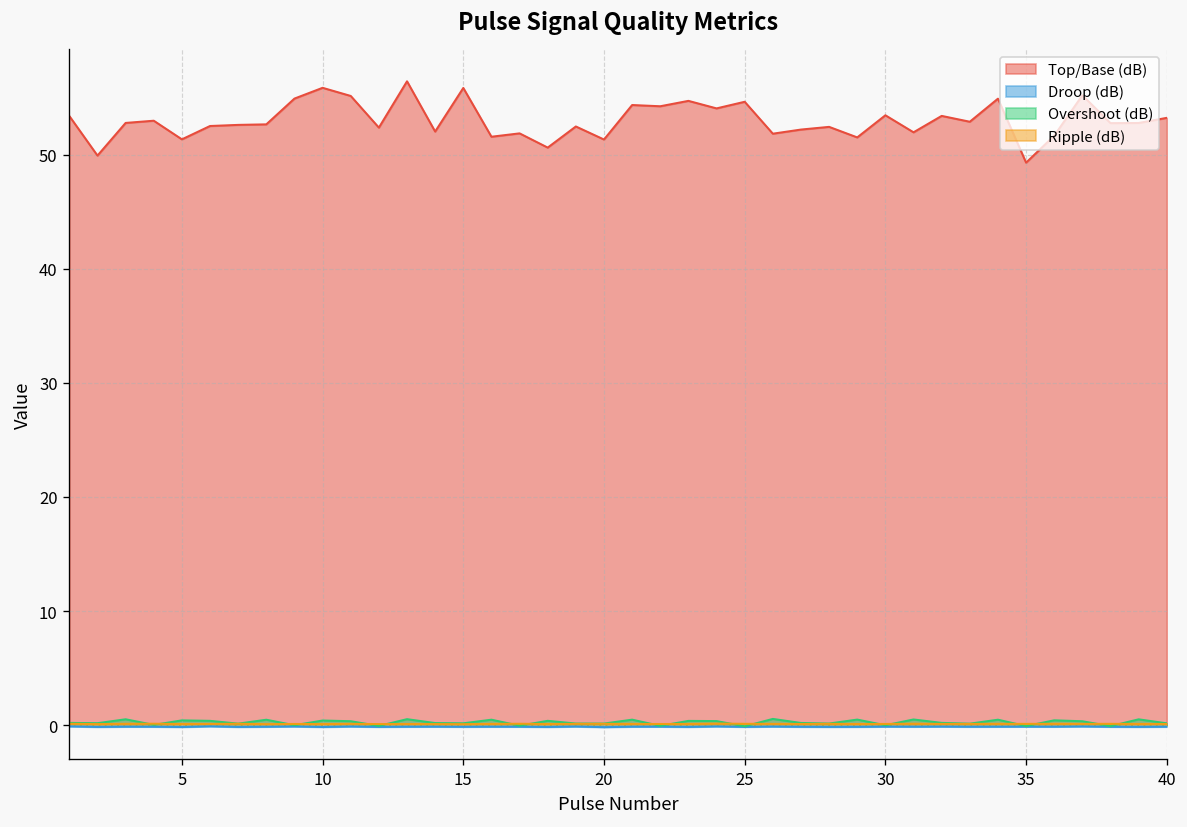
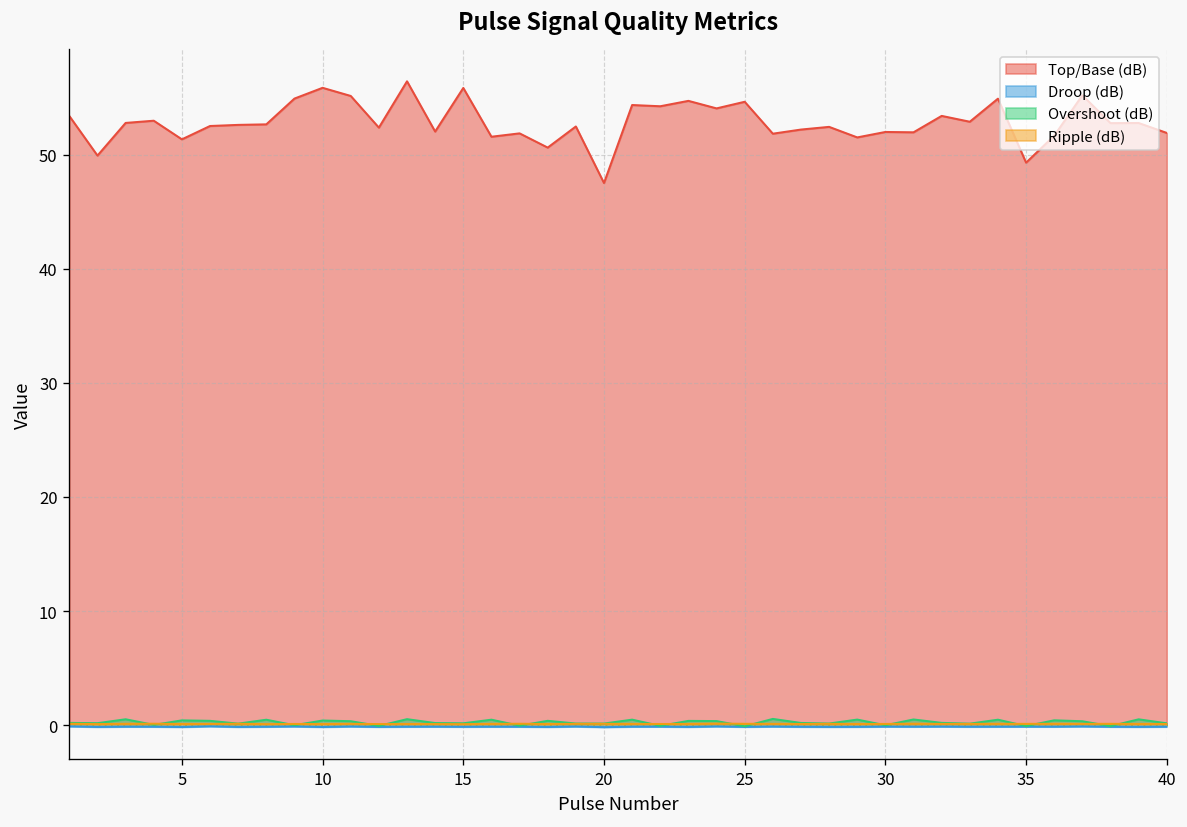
  {
    "Top/Base (dB)": {
      "5": 51,
      "10": 56,
      "15": 56,
-     "20": 51,
+     "20": 48,
      "25": 55,
-     "30": 53,
+     "30": 52,
      "35": 49,
-     "40": 53
+     "40": 52
    }
  }
